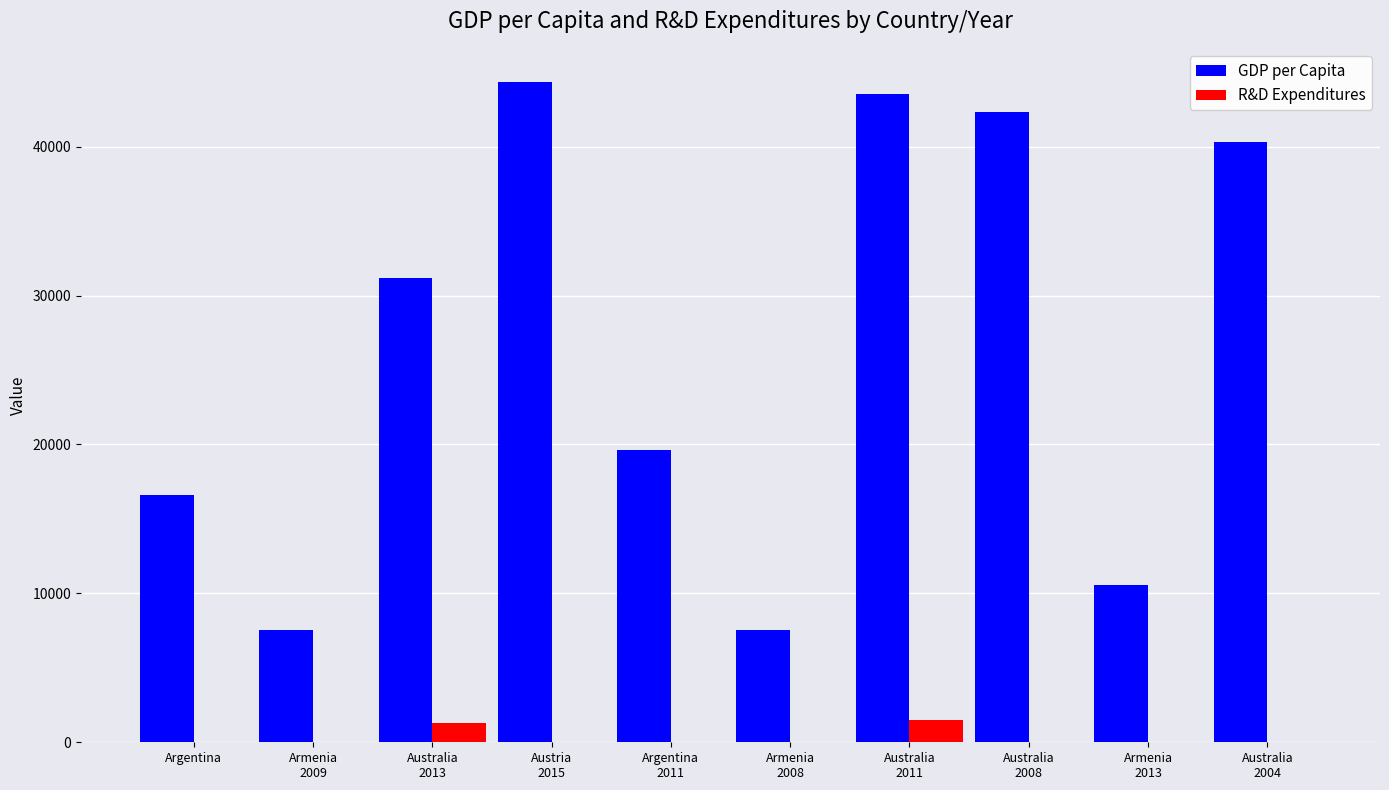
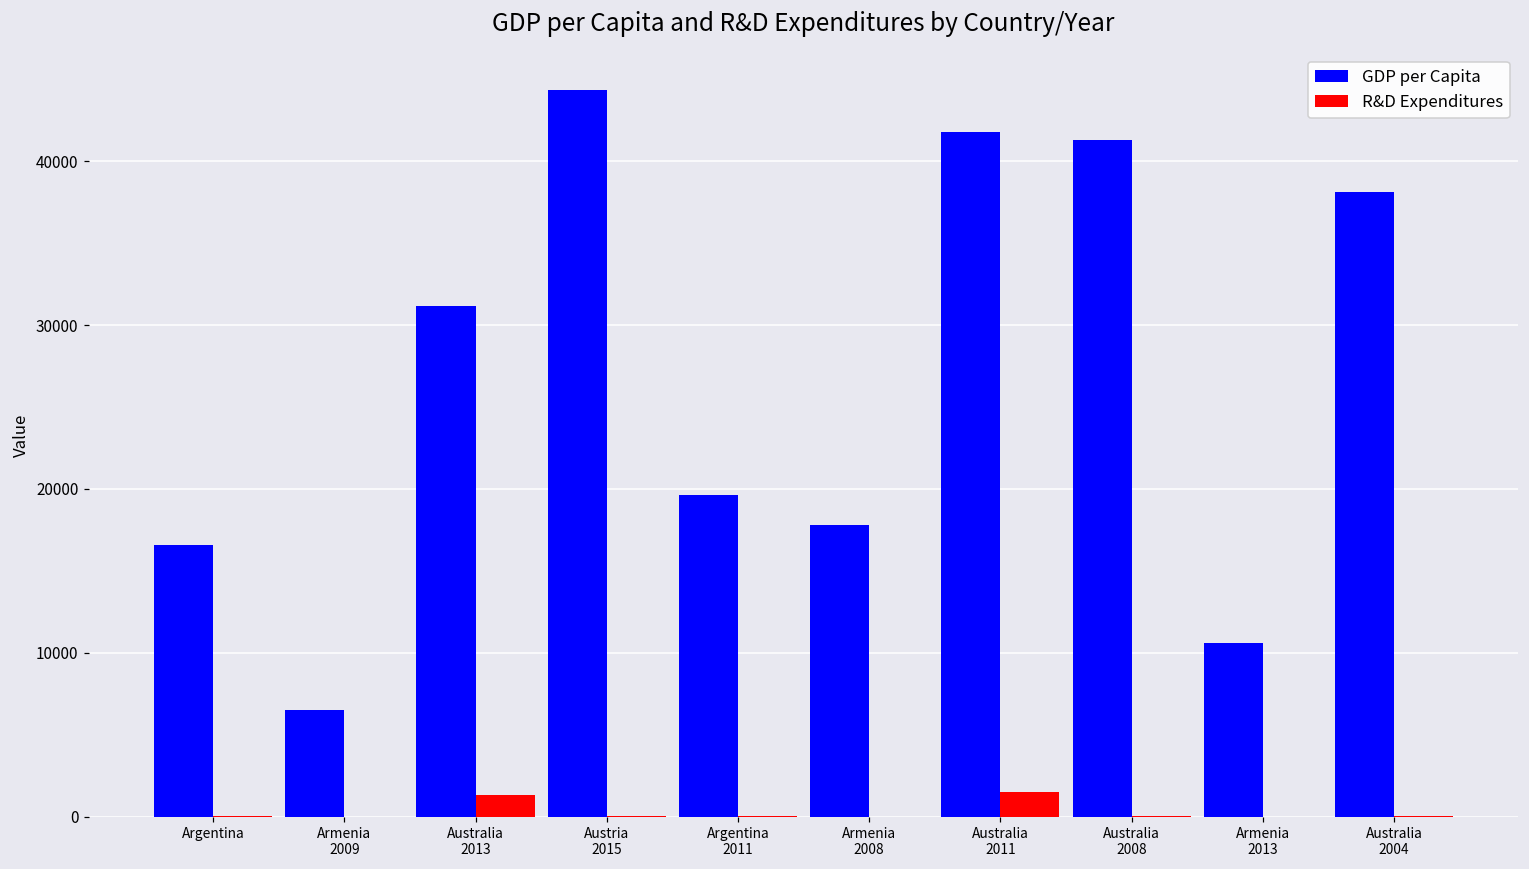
  {
    "GDP per Capita": {
      "Argentina": 16600,
-     "Armenia 2009": 7500,
+     "Armenia 2009": 6500,
      "Australia 2013": 31200,
      "Austria 2015": 44400,
      "Argentina 2011": 19600,
-     "Armenia 2008": 7600,
-     "Australia 2011": 43500,
-     "Australia 2008": 42300,
+     "Armenia 2008": 17800,
+     "Australia 2011": 41800,
+     "Australia 2008": 41300,
      "Armenia 2013": 10600,
-     "Australia 2004": 40300
+     "Australia 2004": 38100
    },
    "R&D Expenditures": {
      "Australia 2013": 1300,
      "Australia 2011": 1500
    }
  }
